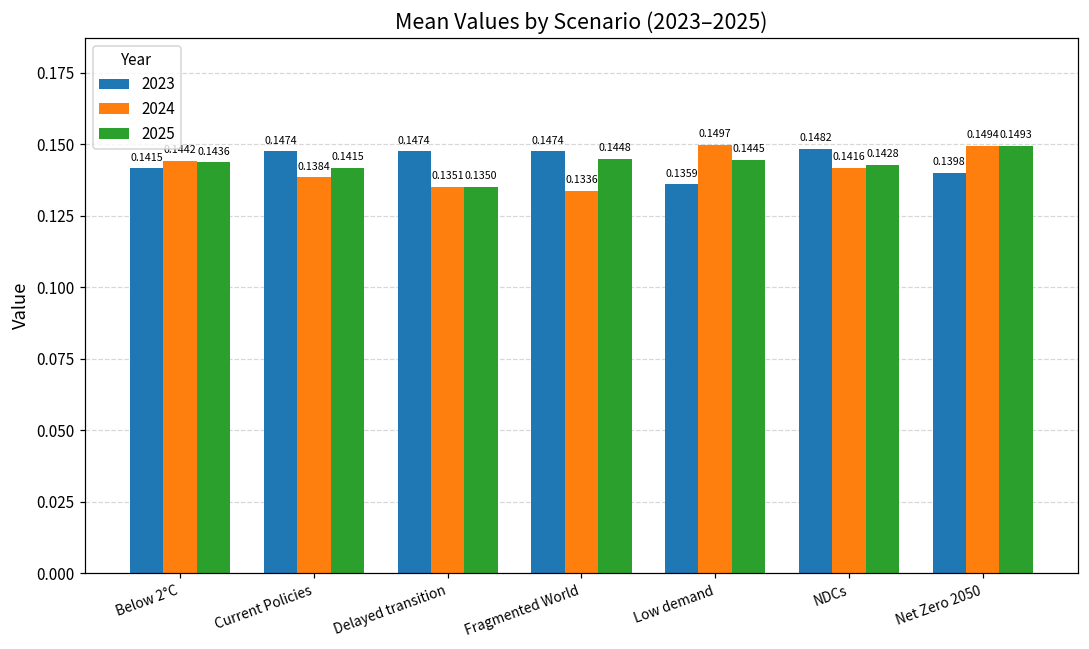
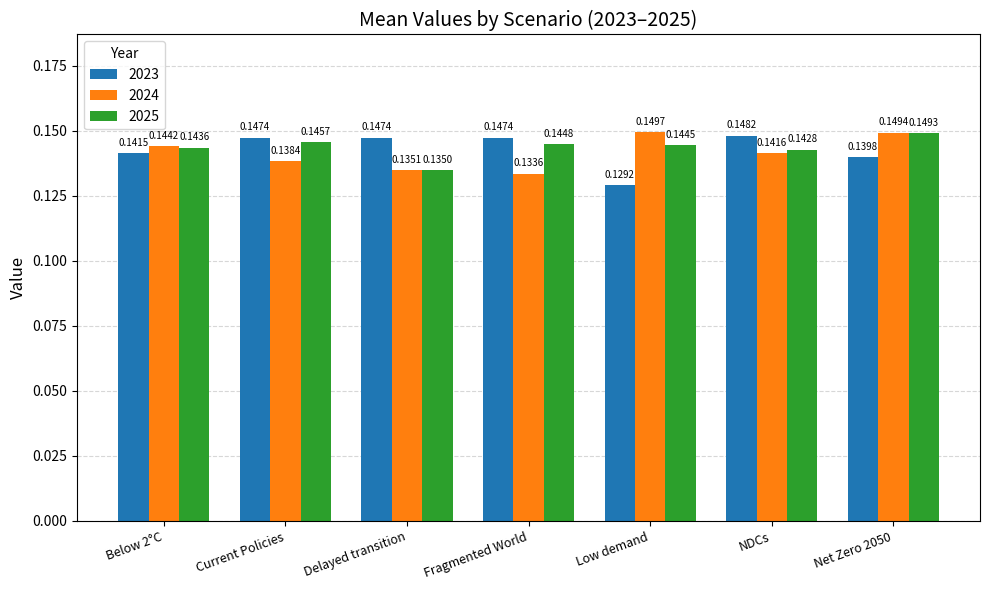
  {
    "2023": {
      "Below 2°C": 0.1415,
      "Current Policies": 0.1474,
      "Delayed transition": 0.1474,
      "Fragmented World": 0.1474,
-     "Low demand": 0.1359,
+     "Low demand": 0.1292,
      "NDCs": 0.1482,
      "Net Zero 2050": 0.1398
    },
    "2024": {
      "Below 2°C": 0.1442,
      "Current Policies": 0.1384,
      "Delayed transition": 0.1351,
      "Fragmented World": 0.1336,
      "Low demand": 0.1497,
      "NDCs": 0.1416,
      "Net Zero 2050": 0.1494
    },
    "2025": {
      "Below 2°C": 0.1436,
-     "Current Policies": 0.1415,
+     "Current Policies": 0.1457,
      "Delayed transition": 0.1350,
      "Fragmented World": 0.1448,
      "Low demand": 0.1445,
      "NDCs": 0.1428,
      "Net Zero 2050": 0.1493
    }
  }
